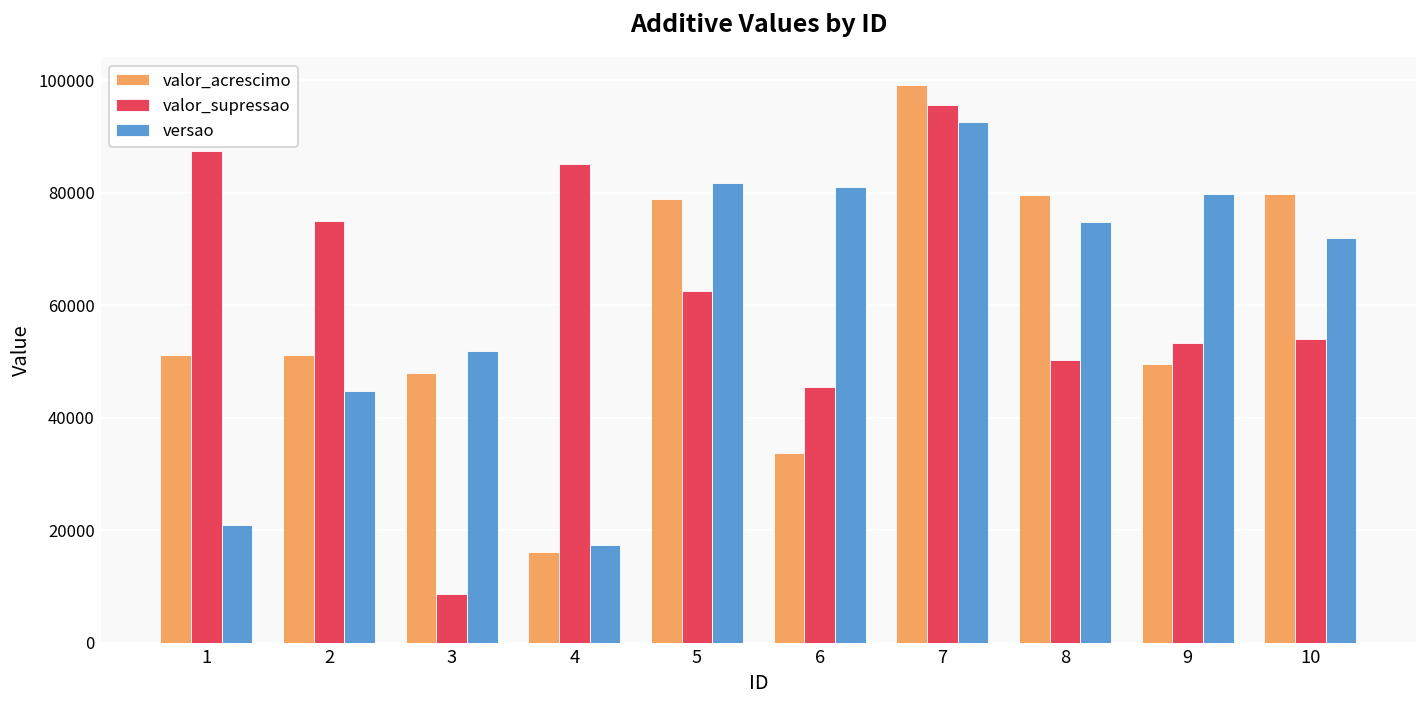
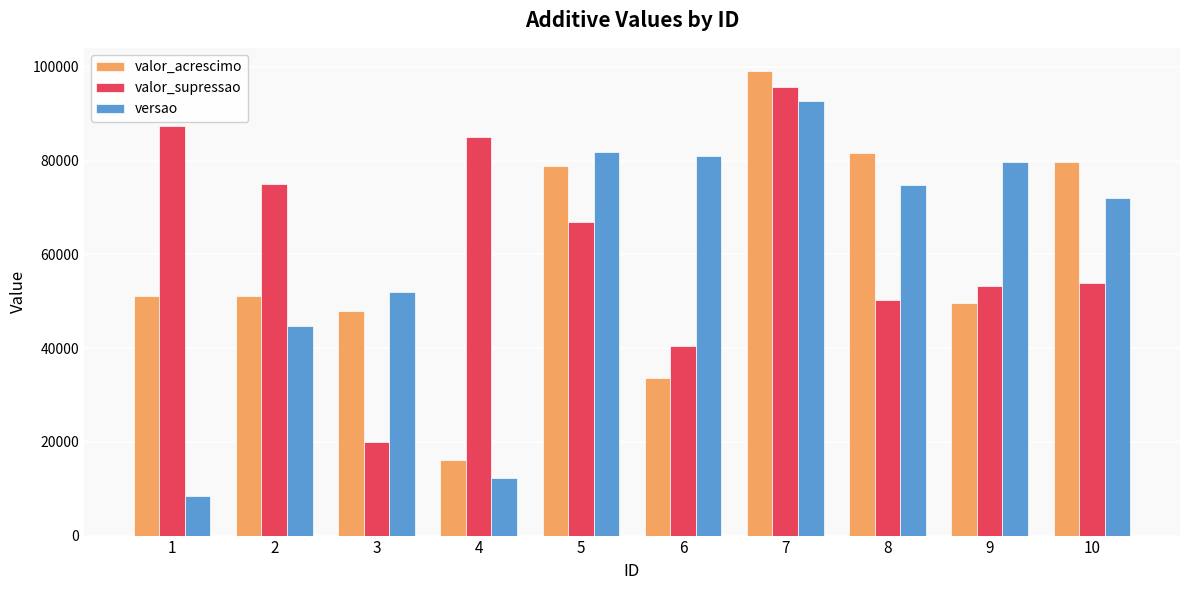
  {
    "valor_acrescimo": {
      "1": 51000,
      "2": 51000,
      "3": 48000,
      "4": 16000,
      "5": 79000,
      "6": 34000,
      "7": 99000,
-     "8": 80000,
+     "8": 82000,
      "9": 50000,
      "10": 80000
    },
    "valor_supressao": {
      "1": 87000,
      "2": 75000,
-     "3": 9000,
+     "3": 20000,
      "4": 85000,
-     "5": 62000,
-     "6": 45000,
+     "5": 67000,
+     "6": 41000,
      "7": 96000,
      "8": 50000,
      "9": 53000,
      "10": 54000
    },
    "versao": {
-     "1": 21000,
+     "1": 8000,
      "2": 45000,
      "3": 52000,
-     "4": 17000,
+     "4": 12000,
      "5": 82000,
      "6": 81000,
      "7": 93000,
      "8": 75000,
      "9": 80000,
      "10": 72000
    }
  }
